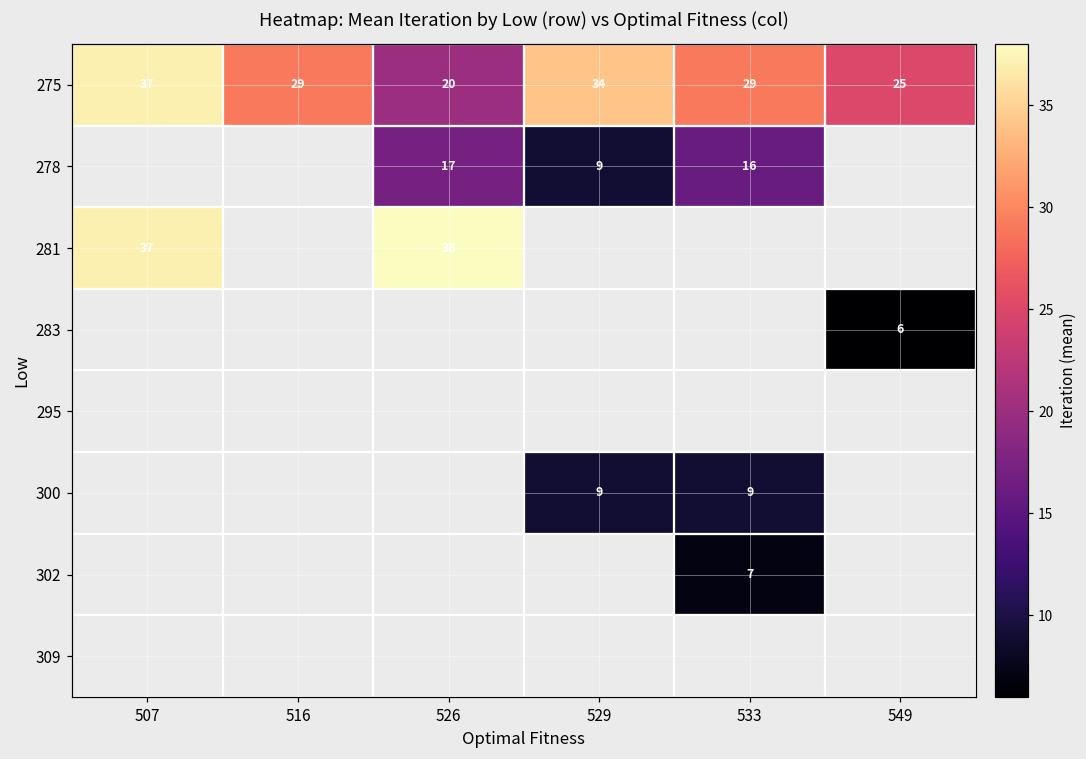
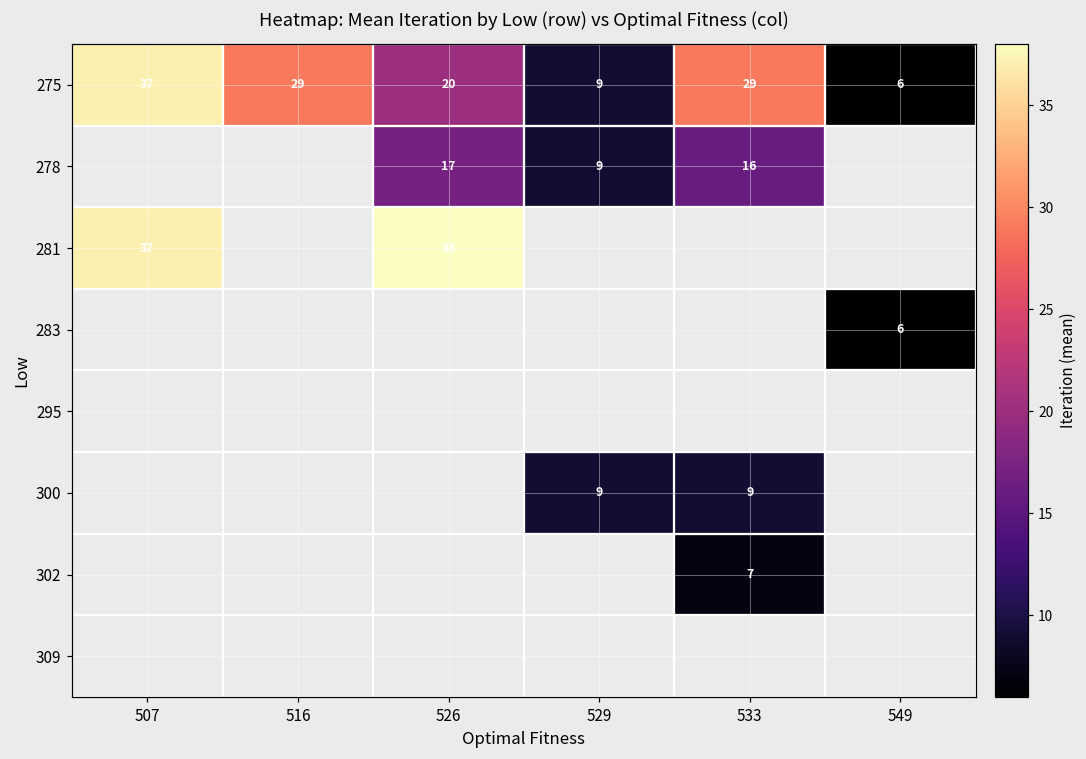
  {
    "275": {
      "507": 37,
      "516": 29,
      "526": 20,
-     "529": 34,
+     "529": 9,
      "533": 29,
-     "549": 25
+     "549": 6
    },
    "278": {
      "526": 17,
      "529": 9,
      "533": 16
    },
    "281": {
      "507": 37,
      "526": 38
    },
    "283": {
      "549": 6
    },
    "300": {
      "529": 9,
      "533": 9
    },
    "302": {
      "533": 7
    }
  }
